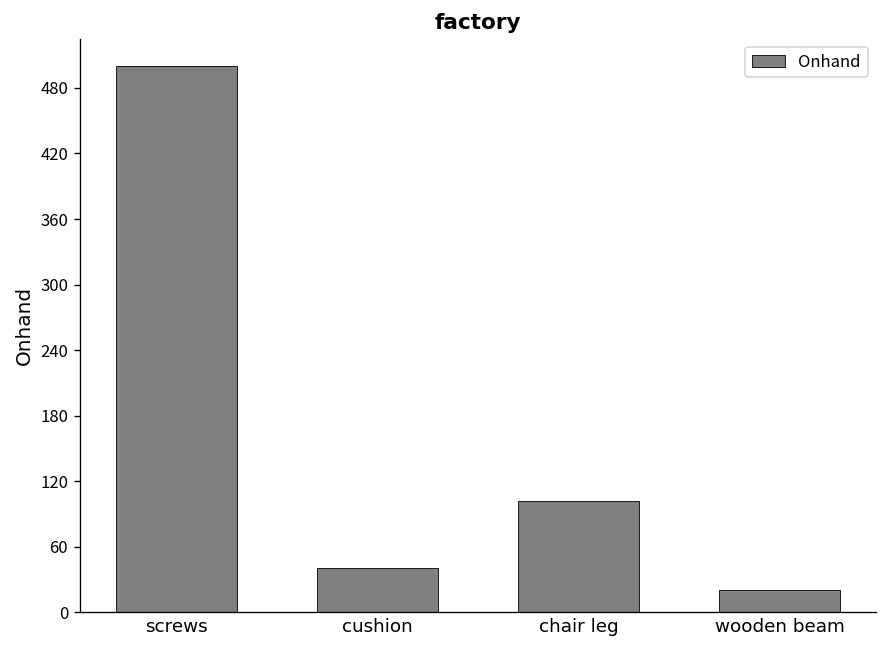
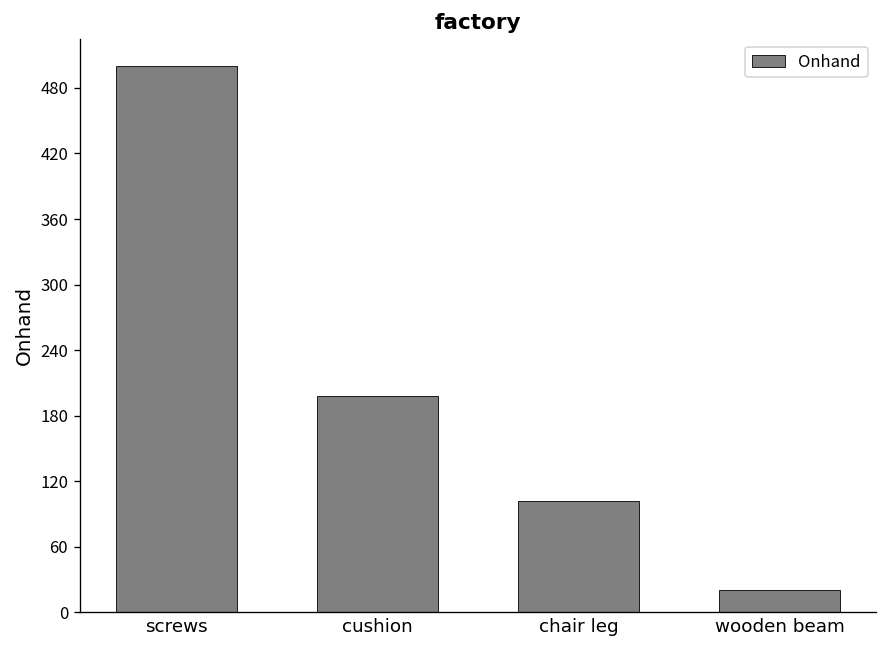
  {
    "screws": 500,
-   "cushion": 40,
+   "cushion": 200,
    "chair leg": 100,
    "wooden beam": 20
  }
